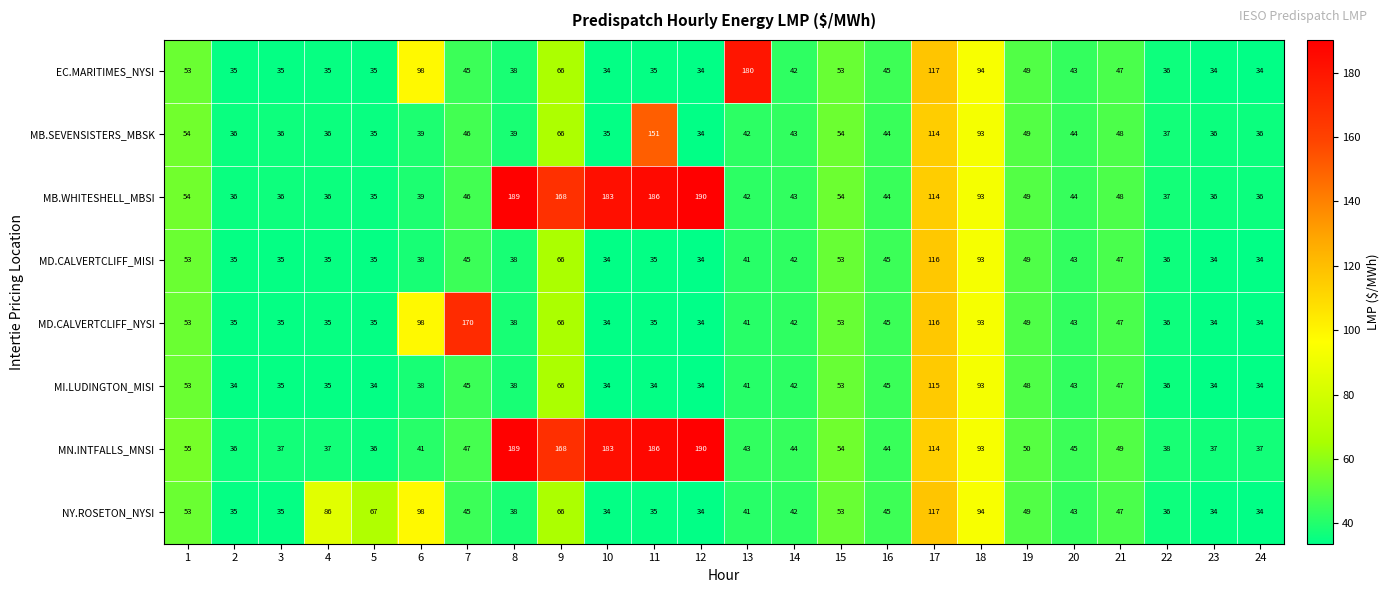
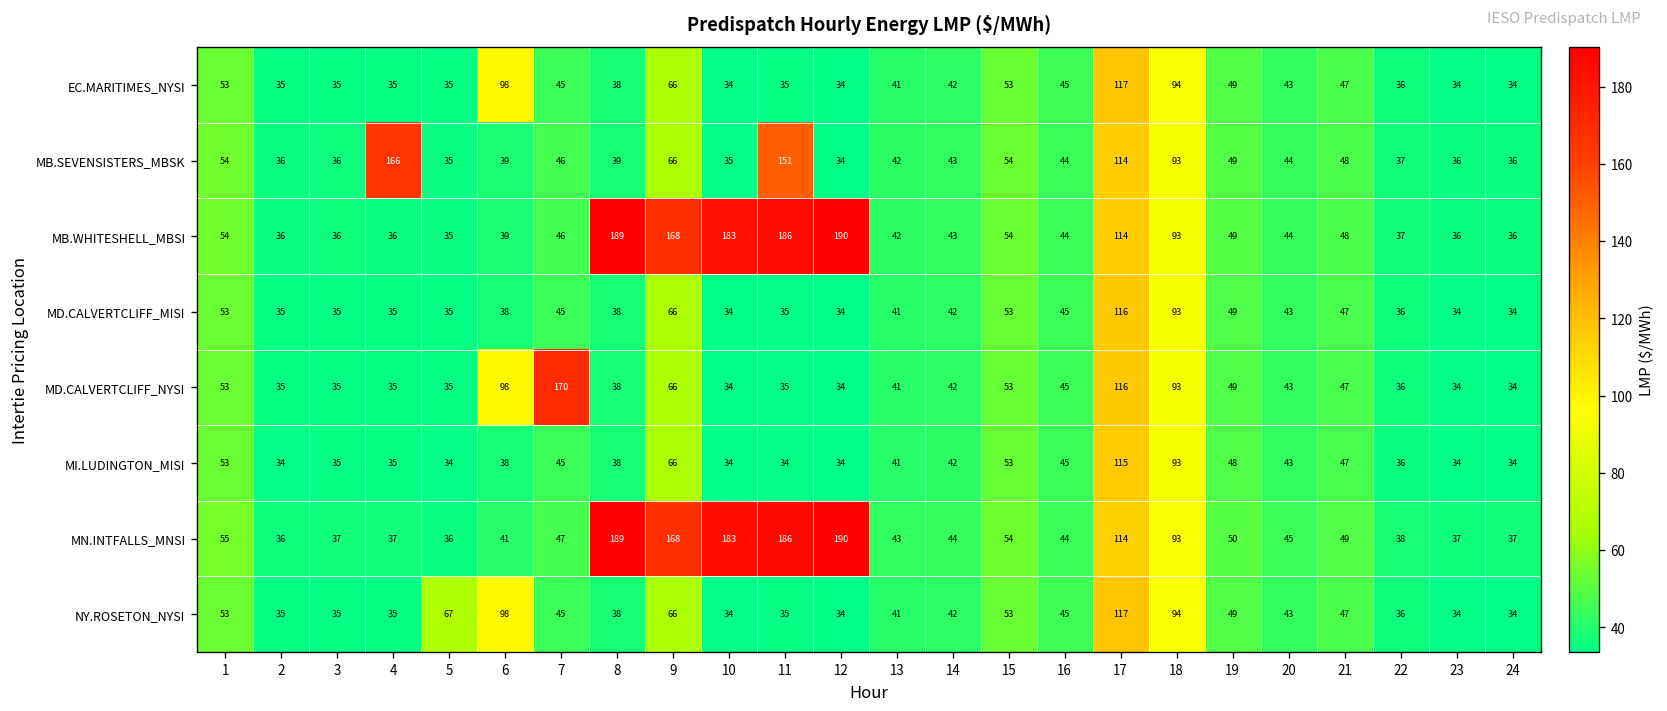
  {
    "EC.MARITIMES_NYSI": {
      "1": 53,
      "2": 35,
      "3": 35,
      "4": 35,
      "5": 35,
      "6": 98,
      "7": 45,
      "8": 38,
      "9": 66,
      "10": 34,
      "11": 35,
      "12": 34,
-     "13": 180,
+     "13": 41,
      "14": 42,
      "15": 53,
      "16": 45,
      "17": 117,
      "18": 94,
      "19": 49,
      "20": 43,
      "21": 47,
      "22": 36,
      "23": 34,
      "24": 34
    },
    "MB.SEVENSISTERS_MBSK": {
      "1": 54,
      "2": 36,
      "3": 36,
-     "4": 36,
+     "4": 166,
      "5": 35,
      "6": 39,
      "7": 46,
      "8": 39,
      "9": 66,
      "10": 35,
      "11": 151,
      "12": 34,
      "13": 42,
      "14": 43,
      "15": 54,
      "16": 44,
      "17": 114,
      "18": 93,
      "19": 49,
      "20": 44,
      "21": 48,
      "22": 37,
      "23": 36,
      "24": 36
    },
    "MB.WHITESHELL_MBSI": {
      "1": 54,
      "2": 36,
      "3": 36,
      "4": 36,
      "5": 35,
      "6": 39,
      "7": 46,
      "8": 189,
      "9": 168,
      "10": 183,
      "11": 186,
      "12": 190,
      "13": 42,
      "14": 43,
      "15": 54,
      "16": 44,
      "17": 114,
      "18": 93,
      "19": 49,
      "20": 44,
      "21": 48,
      "22": 37,
      "23": 36,
      "24": 36
    },
    "MD.CALVERTCLIFF_MISI": {
      "1": 53,
      "2": 35,
      "3": 35,
      "4": 35,
      "5": 35,
      "6": 38,
      "7": 45,
      "8": 38,
      "9": 66,
      "10": 34,
      "11": 35,
      "12": 34,
      "13": 41,
      "14": 42,
      "15": 53,
      "16": 45,
      "17": 116,
      "18": 93,
      "19": 49,
      "20": 43,
      "21": 47,
      "22": 36,
      "23": 34,
      "24": 34
    },
    "MD.CALVERTCLIFF_NYSI": {
      "1": 53,
      "2": 35,
      "3": 35,
      "4": 35,
      "5": 35,
      "6": 98,
      "7": 170,
      "8": 38,
      "9": 66,
      "10": 34,
      "11": 35,
      "12": 34,
      "13": 41,
      "14": 42,
      "15": 53,
      "16": 45,
      "17": 116,
      "18": 93,
      "19": 49,
      "20": 43,
      "21": 47,
      "22": 36,
      "23": 34,
      "24": 34
    },
    "MI.LUDINGTON_MISI": {
      "1": 53,
      "2": 34,
      "3": 35,
      "4": 35,
      "5": 34,
      "6": 38,
      "7": 45,
      "8": 38,
      "9": 66,
      "10": 34,
      "11": 34,
      "12": 34,
      "13": 41,
      "14": 42,
      "15": 53,
      "16": 45,
      "17": 115,
      "18": 93,
      "19": 48,
      "20": 43,
      "21": 47,
      "22": 36,
      "23": 34,
      "24": 34
    },
    "MN.INTFALLS_MNSI": {
      "1": 55,
      "2": 36,
      "3": 37,
      "4": 37,
      "5": 36,
      "6": 41,
      "7": 47,
      "8": 189,
      "9": 168,
      "10": 183,
      "11": 186,
      "12": 190,
      "13": 43,
      "14": 44,
      "15": 54,
      "16": 44,
      "17": 114,
      "18": 93,
      "19": 50,
      "20": 45,
      "21": 49,
      "22": 38,
      "23": 37,
      "24": 37
    },
    "NY.ROSETON_NYSI": {
      "1": 53,
      "2": 35,
      "3": 35,
-     "4": 86,
+     "4": 35,
      "5": 67,
      "6": 98,
      "7": 45,
      "8": 38,
      "9": 66,
      "10": 34,
      "11": 35,
      "12": 34,
      "13": 41,
      "14": 42,
      "15": 53,
      "16": 45,
      "17": 117,
      "18": 94,
      "19": 49,
      "20": 43,
      "21": 47,
      "22": 36,
      "23": 34,
      "24": 34
    }
  }
